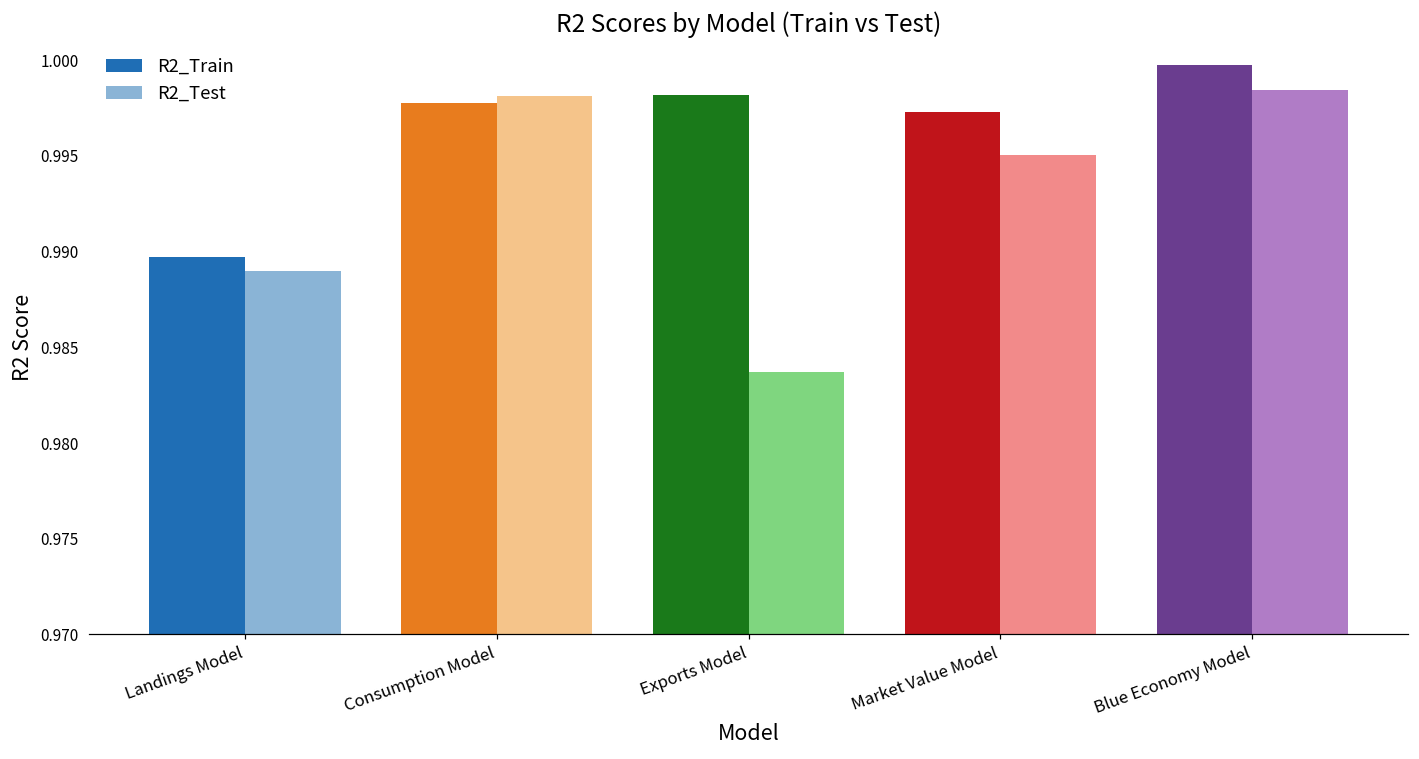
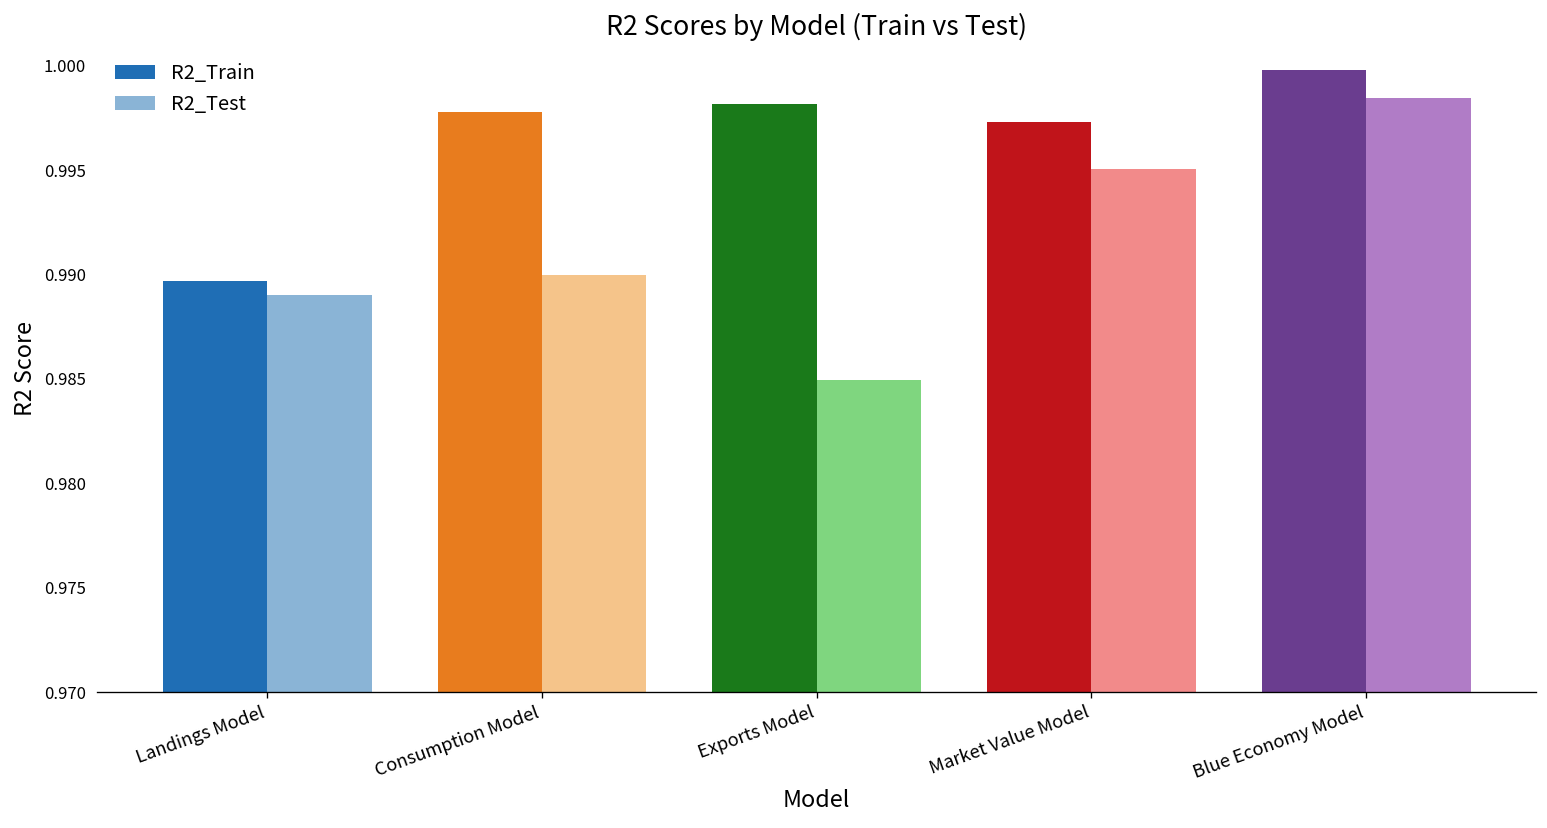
  {
    "R2_Train": {
      "Landings Model": 0.9897,
      "Consumption Model": 0.9978,
      "Exports Model": 0.9982,
      "Market Value Model": 0.9973,
      "Blue Economy Model": 0.9998
    },
    "R2_Test": {
      "Landings Model": 0.9890,
-     "Consumption Model": 0.9982,
-     "Exports Model": 0.9837,
+     "Consumption Model": 0.9900,
+     "Exports Model": 0.9850,
      "Market Value Model": 0.9950,
      "Blue Economy Model": 0.9985
    }
  }
